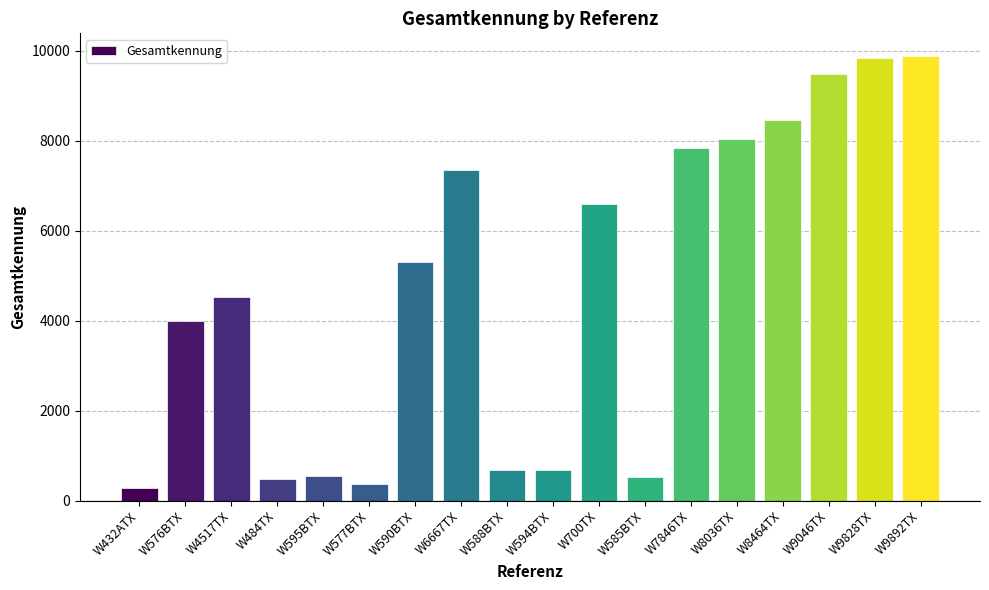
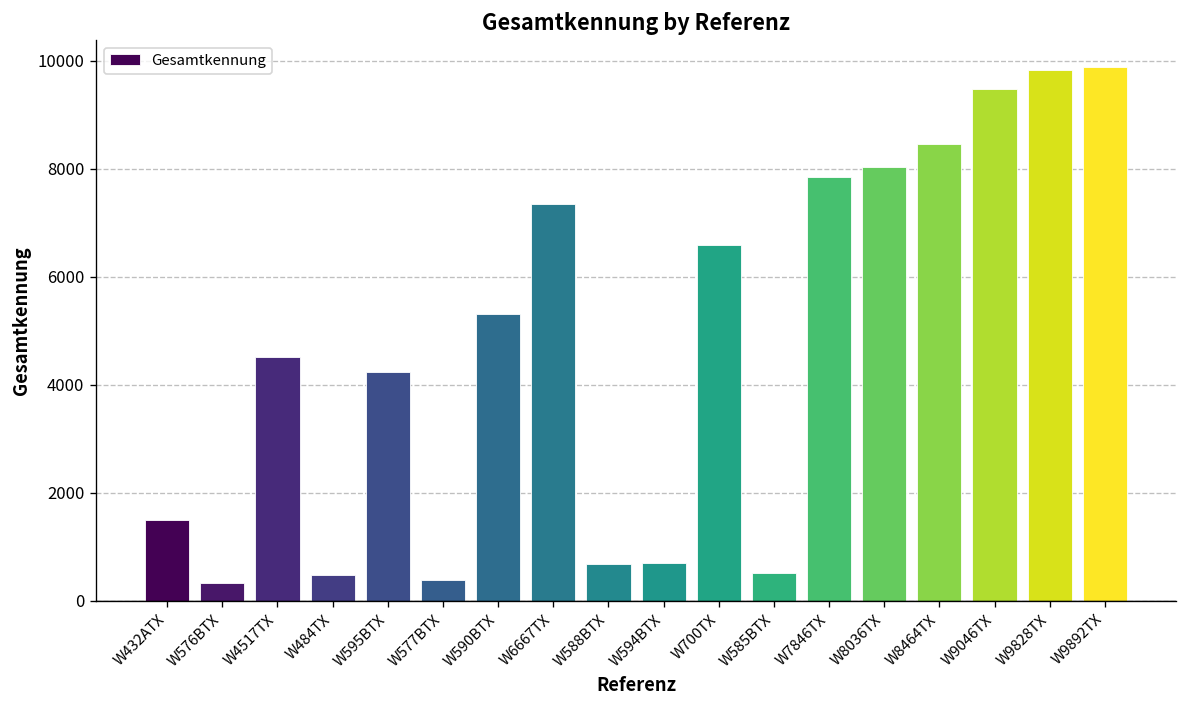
  {
-   "W432ATX": 300,
-   "W576BTX": 4000,
+   "W432ATX": 1500,
+   "W576BTX": 300,
    "W4517TX": 4500,
    "W484TX": 500,
-   "W595BTX": 600,
+   "W595BTX": 4200,
    "W577BTX": 400,
    "W590BTX": 5300,
    "W6667TX": 7400,
    "W588BTX": 700,
    "W594BTX": 700,
    "W700TX": 6600,
    "W585BTX": 500,
    "W7846TX": 7800,
    "W8036TX": 8000,
    "W8464TX": 8500,
    "W9046TX": 9500,
    "W9828TX": 9800,
    "W9892TX": 9900
  }
